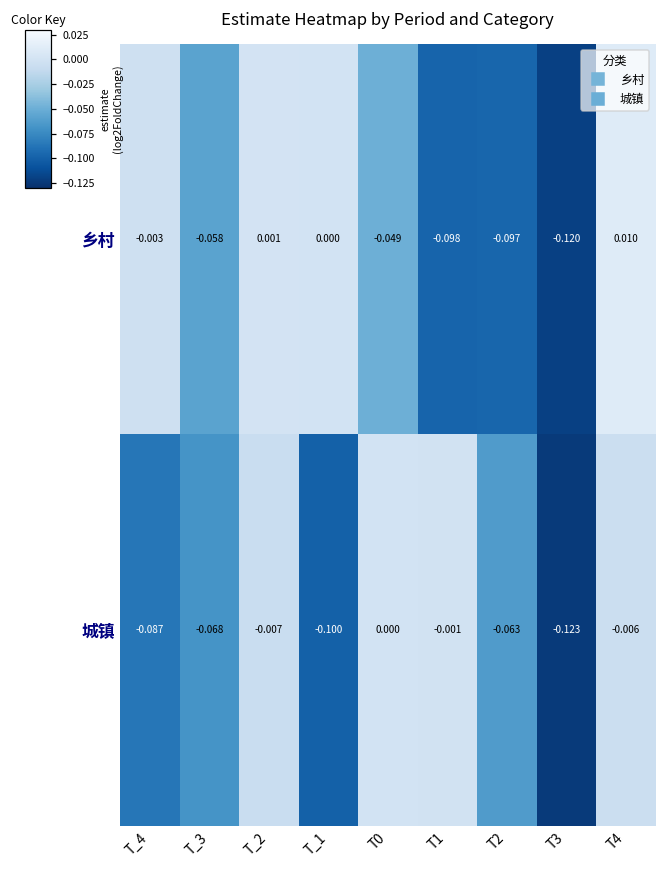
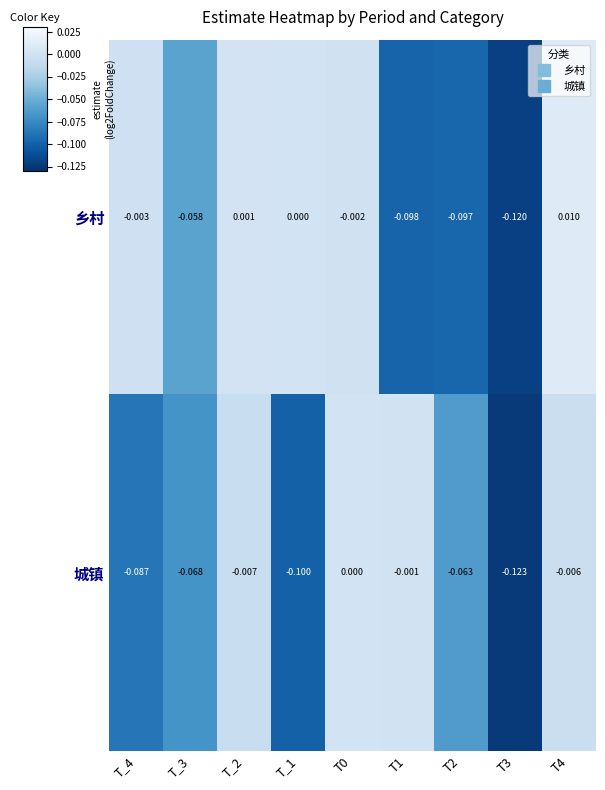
  {
    "乡村": {
      "T_4": -0.003,
      "T_3": -0.058,
      "T_2": 0.001,
      "T_1": 0.000,
-     "T0": -0.049,
+     "T0": -0.002,
      "T1": -0.098,
      "T2": -0.097,
      "T3": -0.120,
      "T4": 0.010
    },
    "城镇": {
      "T_4": -0.087,
      "T_3": -0.068,
      "T_2": -0.007,
      "T_1": -0.100,
      "T0": 0.000,
      "T1": -0.001,
      "T2": -0.063,
      "T3": -0.123,
      "T4": -0.006
    }
  }
